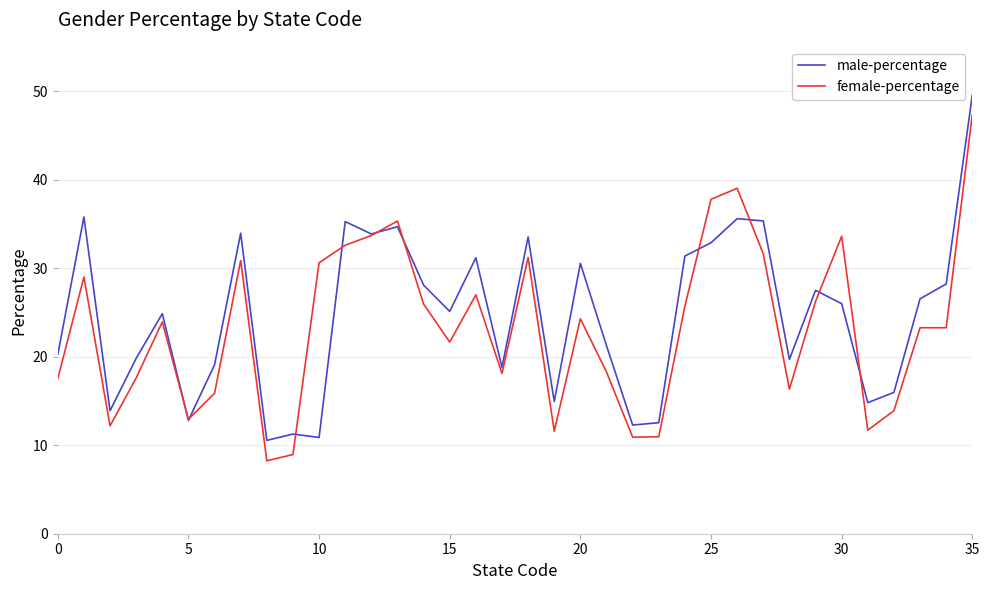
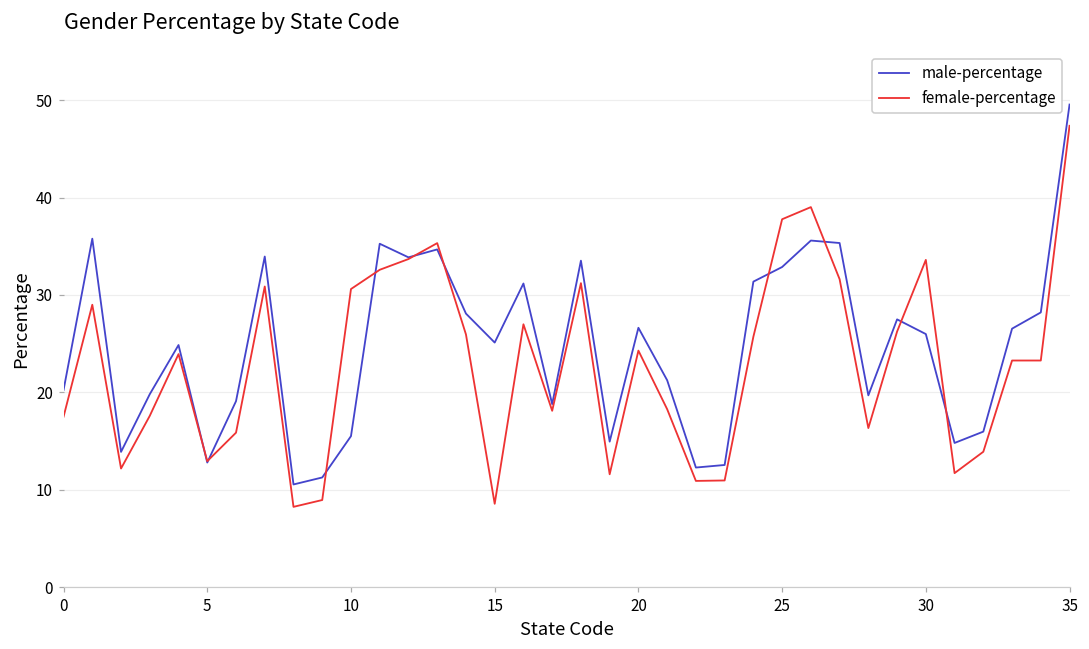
  {
    "male-percentage": {
      "0": 20,
-     "10": 11,
+     "10": 16,
      "15": 25,
-     "20": 31,
+     "20": 27,
      "25": 33,
      "30": 26,
      "35": 50
    },
    "female-percentage": {
      "0": 17,
      "10": 31,
-     "15": 22,
+     "15": 9,
      "20": 24,
      "25": 38,
      "30": 34,
      "35": 47
    }
  }
